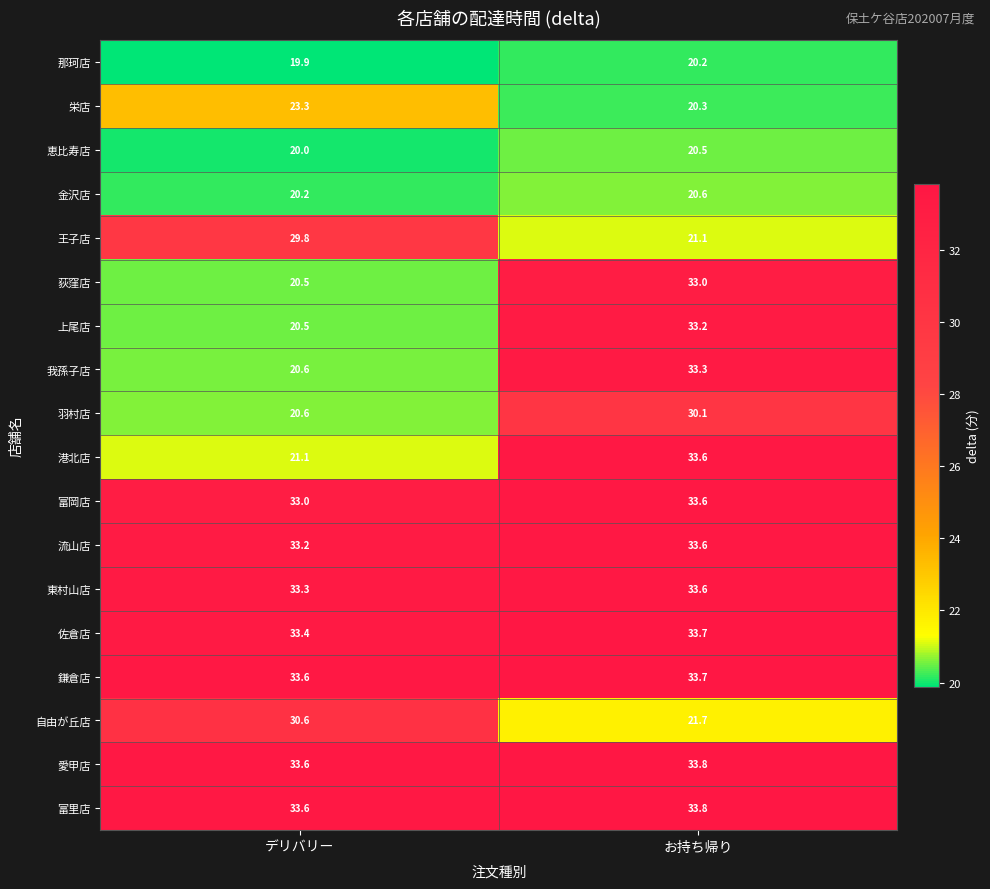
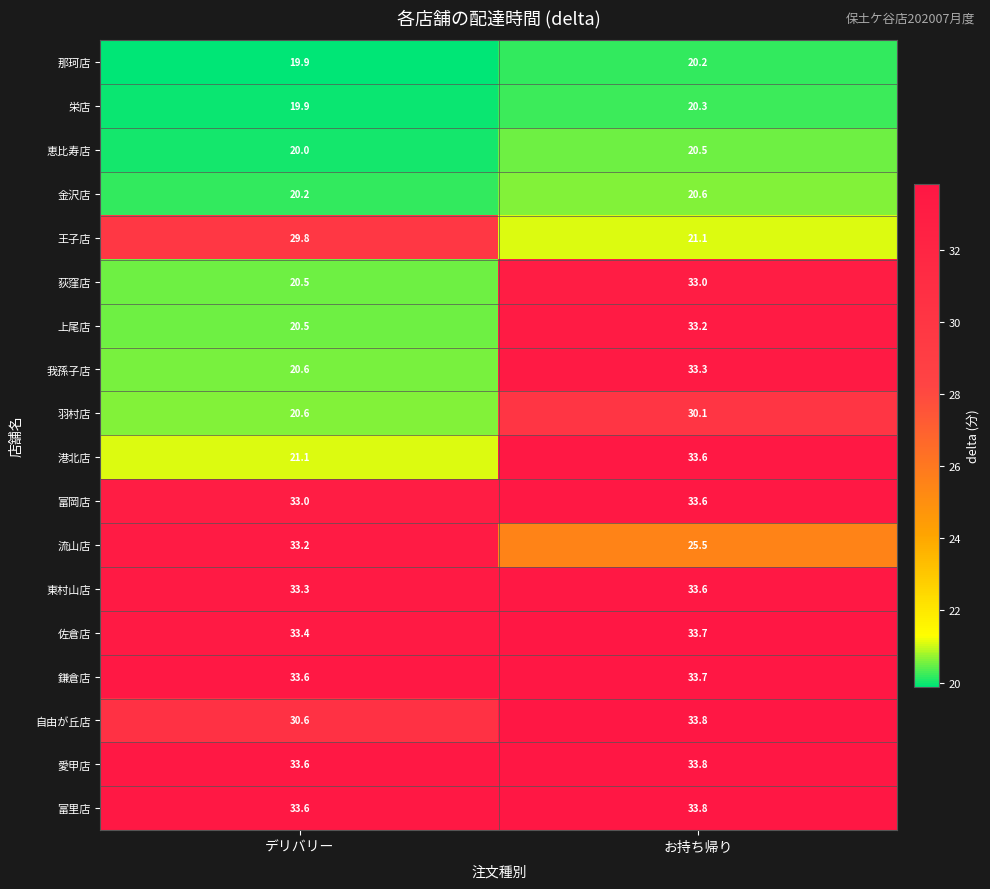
  {
    "那珂店": {
      "デリバリー": 19.9,
      "お持ち帰り": 20.2
    },
    "栄店": {
-     "デリバリー": 23.3,
+     "デリバリー": 19.9,
      "お持ち帰り": 20.3
    },
    "恵比寿店": {
      "デリバリー": 20.0,
      "お持ち帰り": 20.5
    },
    "金沢店": {
      "デリバリー": 20.2,
      "お持ち帰り": 20.6
    },
    "王子店": {
      "デリバリー": 29.8,
      "お持ち帰り": 21.1
    },
    "荻窪店": {
      "デリバリー": 20.5,
      "お持ち帰り": 33.0
    },
    "上尾店": {
      "デリバリー": 20.5,
      "お持ち帰り": 33.2
    },
    "我孫子店": {
      "デリバリー": 20.6,
      "お持ち帰り": 33.3
    },
    "羽村店": {
      "デリバリー": 20.6,
      "お持ち帰り": 30.1
    },
    "港北店": {
      "デリバリー": 21.1,
      "お持ち帰り": 33.6
    },
    "富岡店": {
      "デリバリー": 33.0,
      "お持ち帰り": 33.6
    },
    "流山店": {
      "デリバリー": 33.2,
-     "お持ち帰り": 33.6
+     "お持ち帰り": 25.5
    },
    "東村山店": {
      "デリバリー": 33.3,
      "お持ち帰り": 33.6
    },
    "佐倉店": {
      "デリバリー": 33.4,
      "お持ち帰り": 33.7
    },
    "鎌倉店": {
      "デリバリー": 33.6,
      "お持ち帰り": 33.7
    },
    "自由が丘店": {
      "デリバリー": 30.6,
-     "お持ち帰り": 21.7
+     "お持ち帰り": 33.8
    },
    "愛甲店": {
      "デリバリー": 33.6,
      "お持ち帰り": 33.8
    },
    "富里店": {
      "デリバリー": 33.6,
      "お持ち帰り": 33.8
    }
  }
